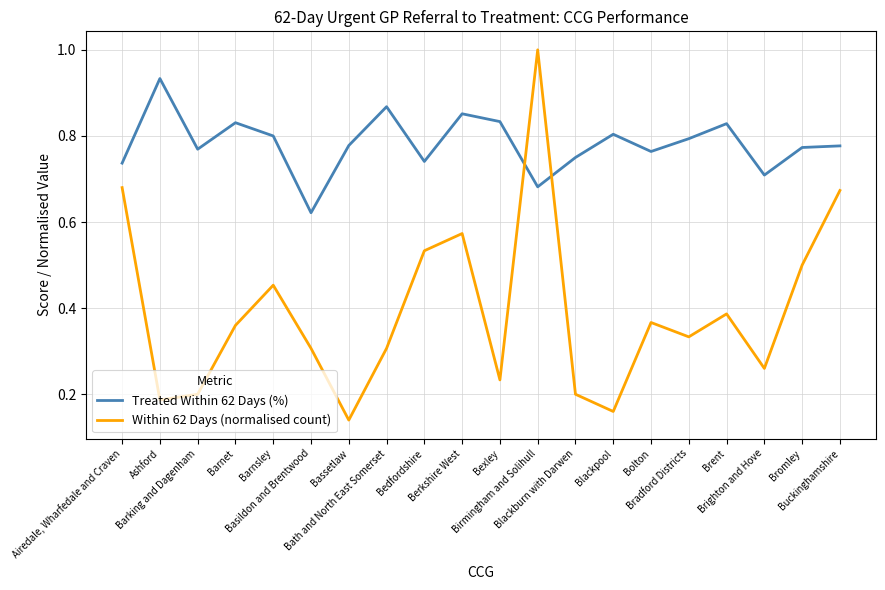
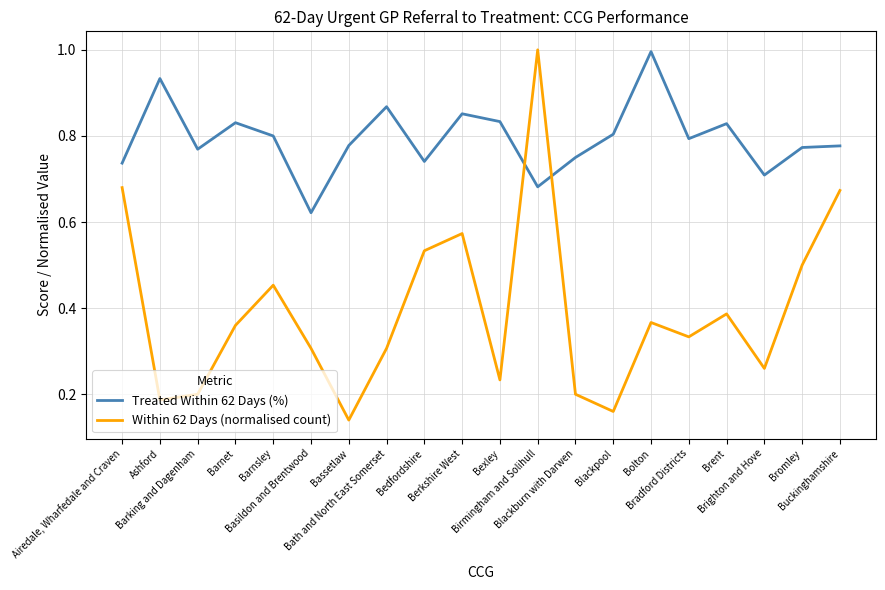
  {
    "Treated Within 62 Days (%)": {
      "Airedale, Wharfedale and Craven": 0.74,
      "Ashford": 0.93,
      "Barking and Dagenham": 0.77,
      "Barnet": 0.83,
      "Barnsley": 0.80,
      "Basildon and Brentwood": 0.62,
      "Bassetlaw": 0.78,
      "Bath and North East Somerset": 0.87,
      "Bedfordshire": 0.74,
      "Berkshire West": 0.85,
      "Bexley": 0.83,
      "Birmingham and Solihull": 0.68,
      "Blackburn with Darwen": 0.75,
      "Blackpool": 0.80,
-     "Bolton": 0.76,
+     "Bolton": 1.00,
      "Bradford Districts": 0.79,
      "Brent": 0.83,
      "Brighton and Hove": 0.71,
      "Bromley": 0.77,
      "Buckinghamshire": 0.78
    },
    "Within 62 Days (normalised count)": {
      "Airedale, Wharfedale and Craven": 0.68,
      "Barnet": 0.36,
      "Barnsley": 0.45,
      "Basildon and Brentwood": 0.31,
      "Bassetlaw": 0.14,
      "Bath and North East Somerset": 0.31,
      "Bedfordshire": 0.53,
      "Berkshire West": 0.57,
      "Bexley": 0.23,
      "Birmingham and Solihull": 1.00,
      "Blackburn with Darwen": 0.20,
      "Blackpool": 0.16,
      "Bolton": 0.37,
      "Bradford Districts": 0.33,
      "Brent": 0.39,
      "Brighton and Hove": 0.26,
      "Bromley": 0.50,
      "Buckinghamshire": 0.67
    }
  }
